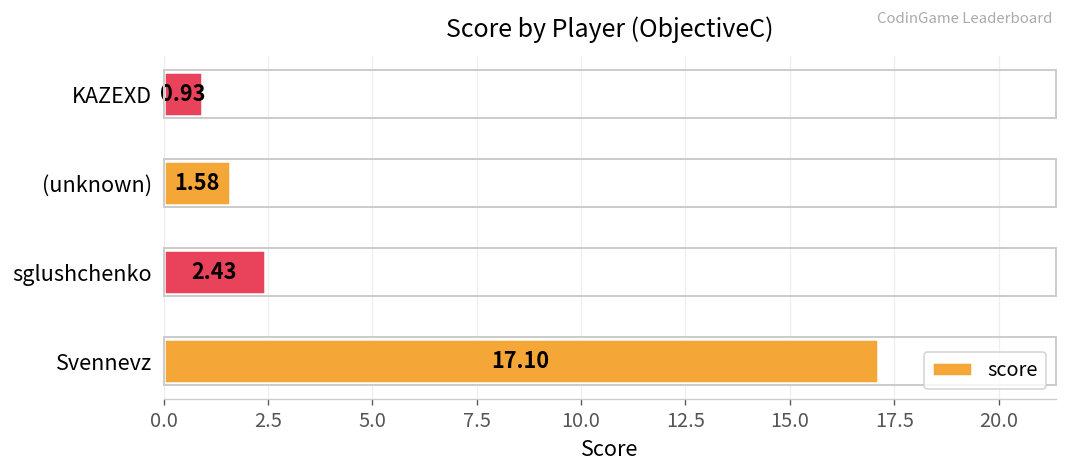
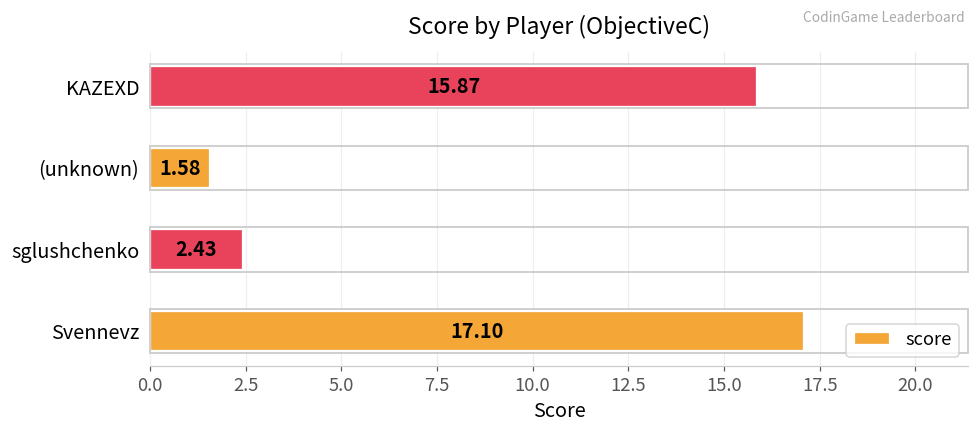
  {
-   "KAZEXD": 0.93,
+   "KAZEXD": 15.87,
    "(unknown)": 1.58,
    "sglushchenko": 2.43,
    "Svennevz": 17.10
  }
